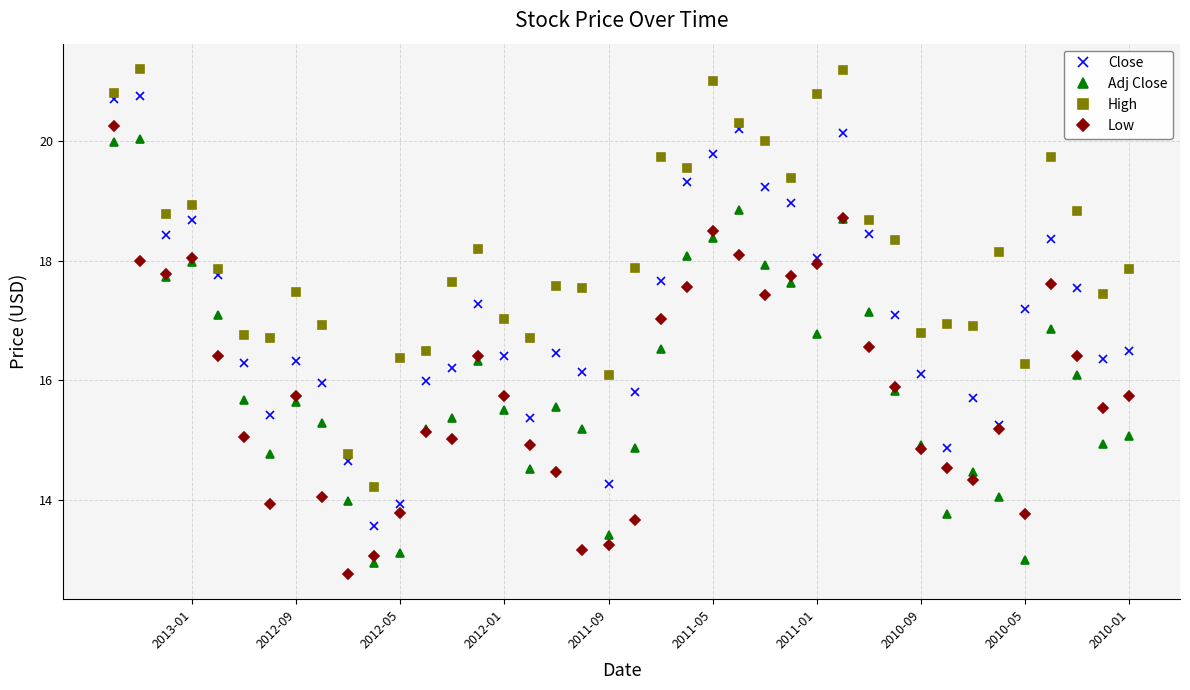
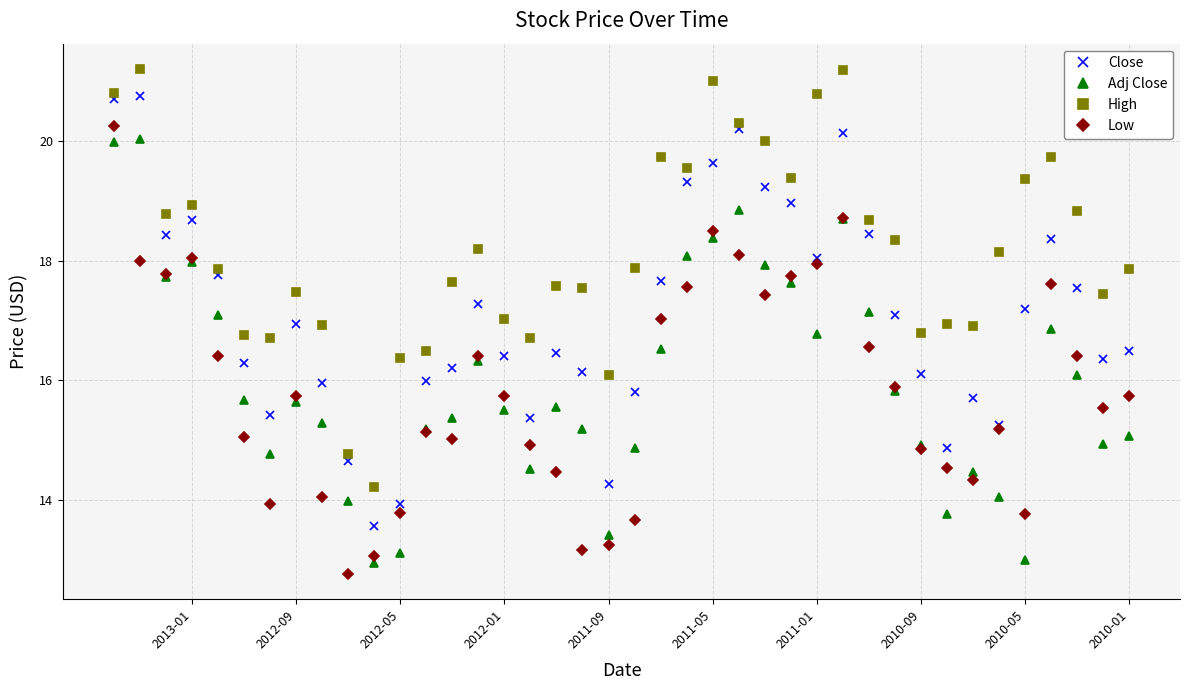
  {
    "Close": {
      "2013-01": 18.7,
-     "2012-09": 16.3,
+     "2012-09": 17.0,
      "2012-05": 13.9,
      "2012-01": 16.4,
      "2011-09": 14.3,
-     "2011-05": 19.8,
+     "2011-05": 19.6,
      "2011-01": 18.0,
      "2010-09": 16.1,
      "2010-05": 17.2,
      "2010-01": 16.5
    },
    "Adj Close": {
      "2013-01": 18.0,
      "2012-09": 15.6,
      "2012-05": 13.1,
      "2012-01": 15.5,
      "2011-09": 13.4,
      "2011-05": 18.4,
      "2011-01": 16.8,
      "2010-09": 14.9,
      "2010-05": 13.0,
      "2010-01": 15.1
    },
    "High": {
      "2013-01": 18.9,
      "2012-09": 17.5,
      "2012-05": 16.4,
      "2012-01": 17.0,
      "2011-09": 16.1,
      "2011-05": 21.0,
      "2011-01": 20.8,
      "2010-09": 16.8,
-     "2010-05": 16.3,
+     "2010-05": 19.4,
      "2010-01": 17.9
    },
    "Low": {
      "2013-01": 18.0,
      "2012-09": 15.7,
      "2012-05": 13.8,
      "2012-01": 15.7,
      "2011-09": 13.3,
      "2011-05": 18.5,
      "2011-01": 18.0,
      "2010-09": 14.9,
      "2010-05": 13.8,
      "2010-01": 15.7
    }
  }
